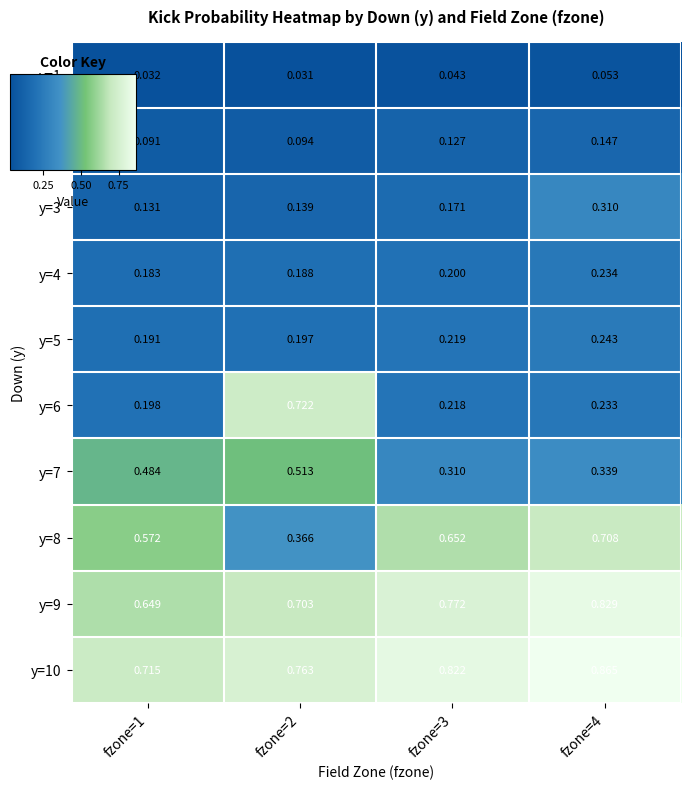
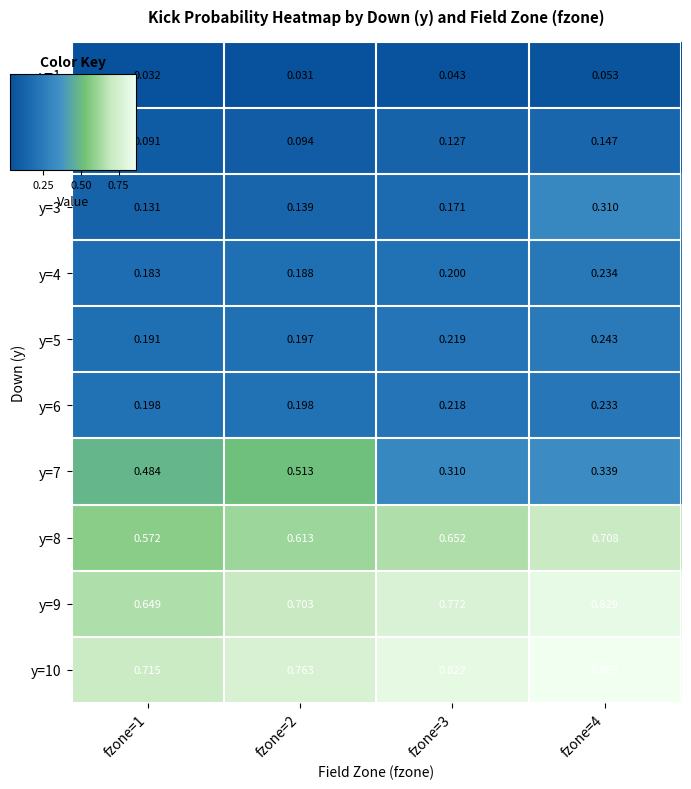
  {
    "y=3": {
      "fzone=1": 0.131,
      "fzone=2": 0.139,
      "fzone=3": 0.171,
      "fzone=4": 0.310
    },
    "y=4": {
      "fzone=1": 0.183,
      "fzone=2": 0.188,
      "fzone=3": 0.200,
      "fzone=4": 0.234
    },
    "y=5": {
      "fzone=1": 0.191,
      "fzone=2": 0.197,
      "fzone=3": 0.219,
      "fzone=4": 0.243
    },
    "y=6": {
      "fzone=1": 0.198,
-     "fzone=2": 0.722,
+     "fzone=2": 0.198,
      "fzone=3": 0.218,
      "fzone=4": 0.233
    },
    "y=7": {
      "fzone=1": 0.484,
      "fzone=2": 0.513,
      "fzone=3": 0.310,
      "fzone=4": 0.339
    },
    "y=8": {
      "fzone=1": 0.572,
-     "fzone=2": 0.366,
+     "fzone=2": 0.613,
      "fzone=3": 0.652,
      "fzone=4": 0.708
    },
    "y=9": {
      "fzone=1": 0.649,
      "fzone=2": 0.703
    },
    "y=10": {
      "fzone=1": 0.715
    }
  }
